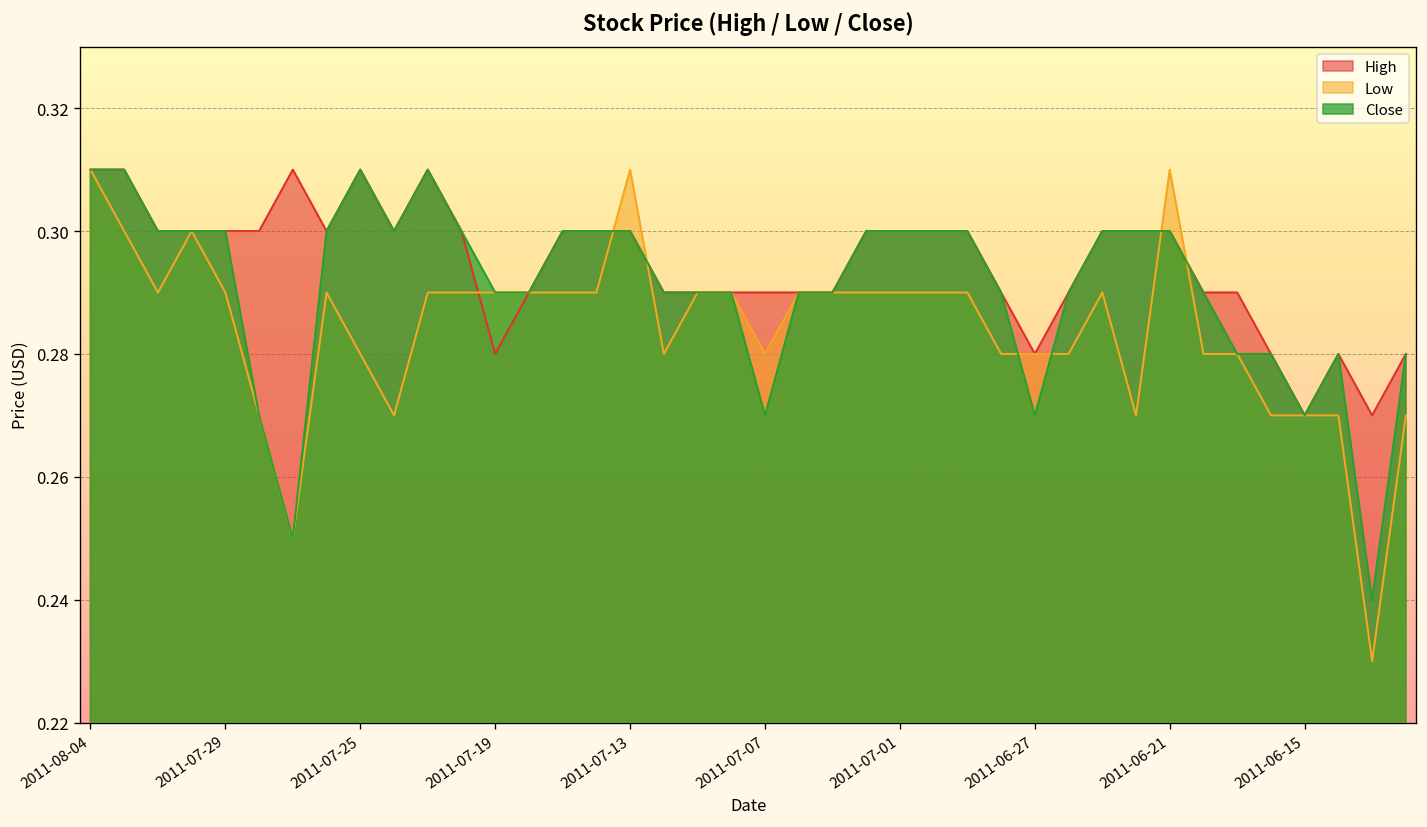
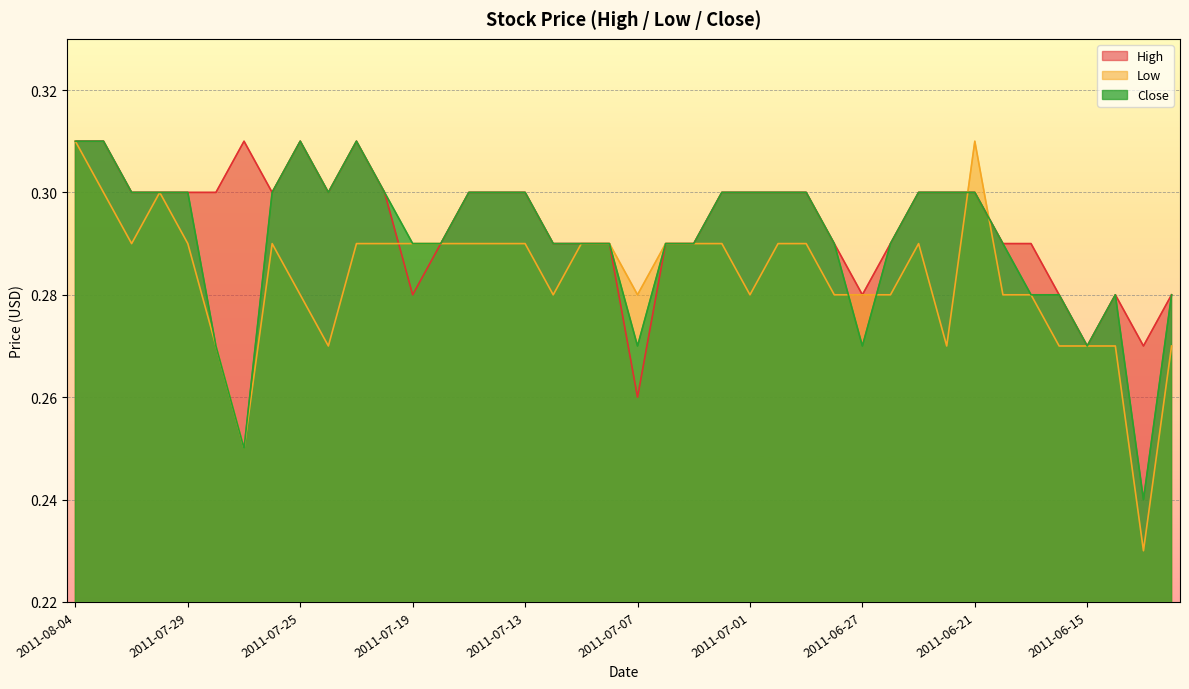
  {
    "High": {
      "2011-07-19": 0.28,
-     "2011-07-07": 0.29
+     "2011-07-07": 0.26
    },
    "Low": {
      "2011-07-29": 0.29,
      "2011-07-25": 0.28,
-     "2011-07-13": 0.31,
+     "2011-07-13": 0.29,
      "2011-07-07": 0.28,
-     "2011-07-01": 0.29,
+     "2011-07-01": 0.28,
      "2011-06-21": 0.31
    },
    "Close": {
      "2011-07-07": 0.27,
      "2011-06-27": 0.27
    }
  }
